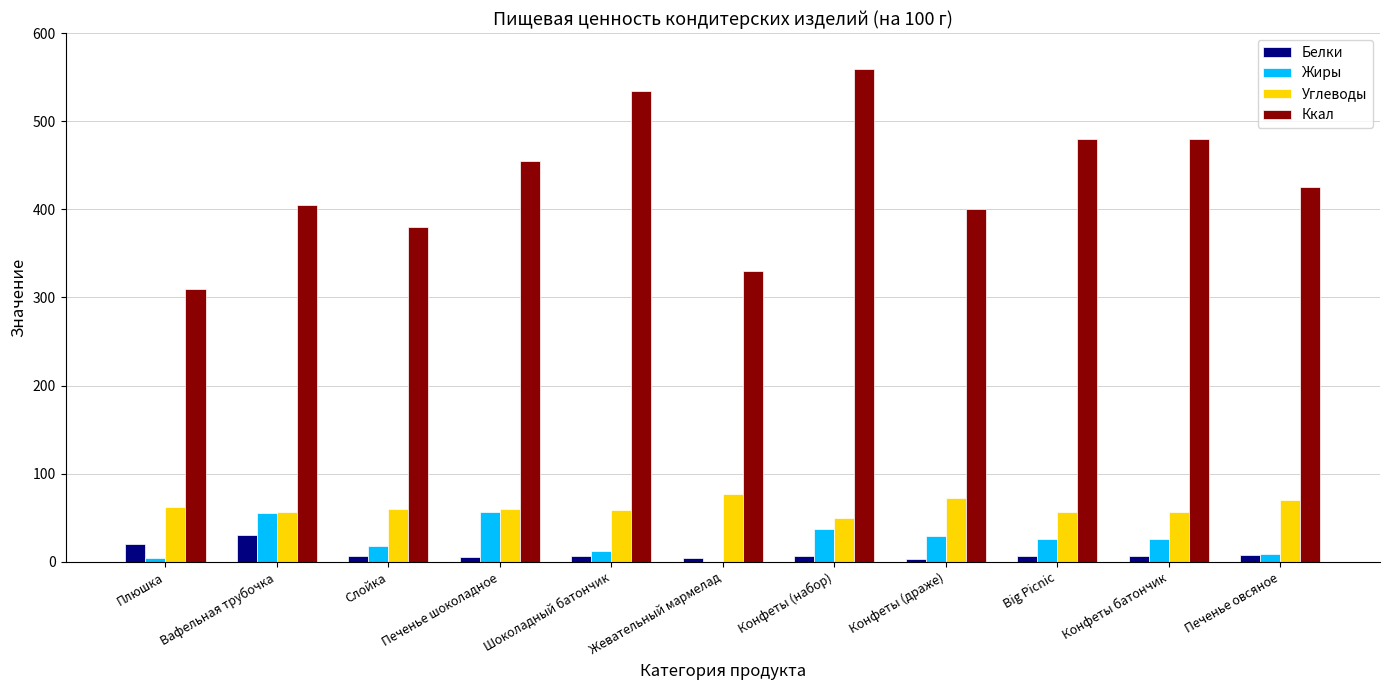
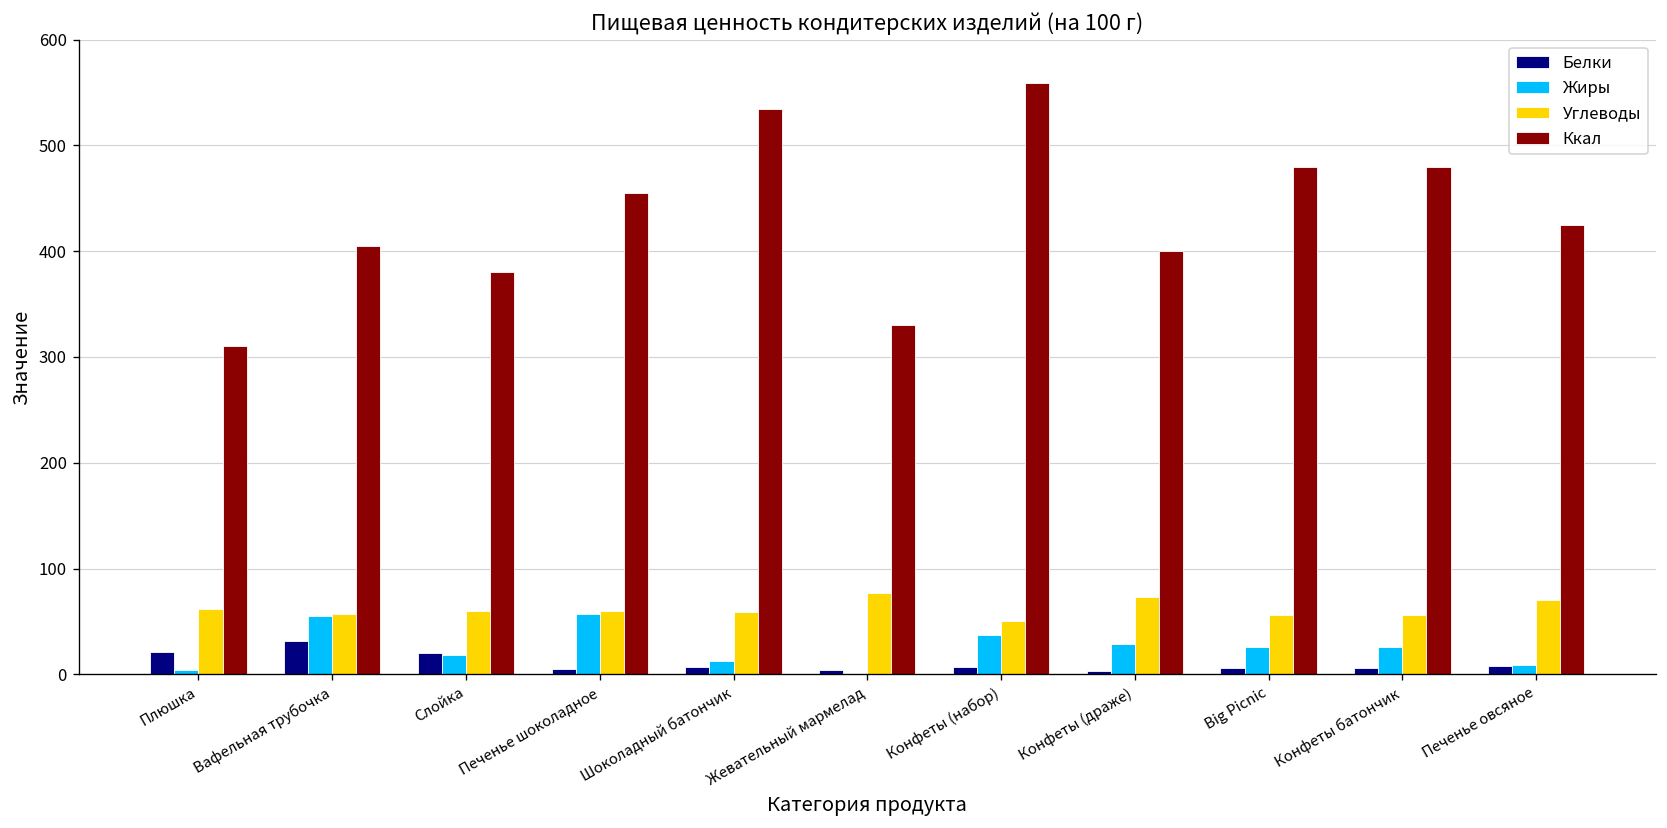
  {
    "Белки": {
      "Плюшка": 20,
      "Вафельная трубочка": 30,
-     "Слойка": 10,
+     "Слойка": 20,
      "Печенье шоколадное": 10,
      "Шоколадный батончик": 10,
      "Жевательный мармелад": 0,
      "Конфеты (набор)": 10,
      "Конфеты (драже)": 0,
      "Big Picnic": 10,
      "Конфеты батончик": 10,
      "Печенье овсяное": 10
    },
    "Жиры": {
      "Плюшка": 0,
      "Вафельная трубочка": 60,
      "Слойка": 20,
      "Печенье шоколадное": 60,
      "Шоколадный батончик": 10,
      "Конфеты (набор)": 40,
      "Конфеты (драже)": 30,
      "Big Picnic": 30,
      "Конфеты батончик": 30,
      "Печенье овсяное": 10
    },
    "Углеводы": {
      "Плюшка": 60,
      "Вафельная трубочка": 60,
      "Слойка": 60,
      "Печенье шоколадное": 60,
      "Шоколадный батончик": 60,
      "Жевательный мармелад": 80,
      "Конфеты (набор)": 50,
      "Конфеты (драже)": 70,
      "Big Picnic": 60,
      "Конфеты батончик": 60,
      "Печенье овсяное": 70
    },
    "Ккал": {
      "Плюшка": 310,
      "Вафельная трубочка": 410,
      "Слойка": 380,
      "Печенье шоколадное": 460,
      "Шоколадный батончик": 530,
      "Жевательный мармелад": 330,
      "Конфеты (набор)": 560,
      "Конфеты (драже)": 400,
      "Big Picnic": 480,
      "Конфеты батончик": 480,
      "Печенье овсяное": 430
    }
  }
